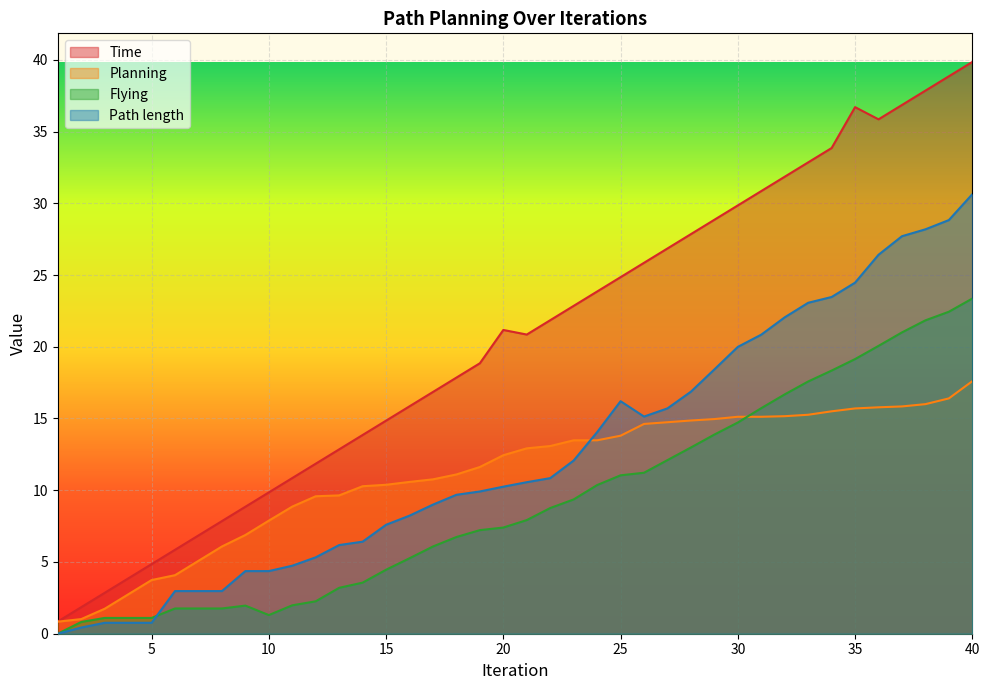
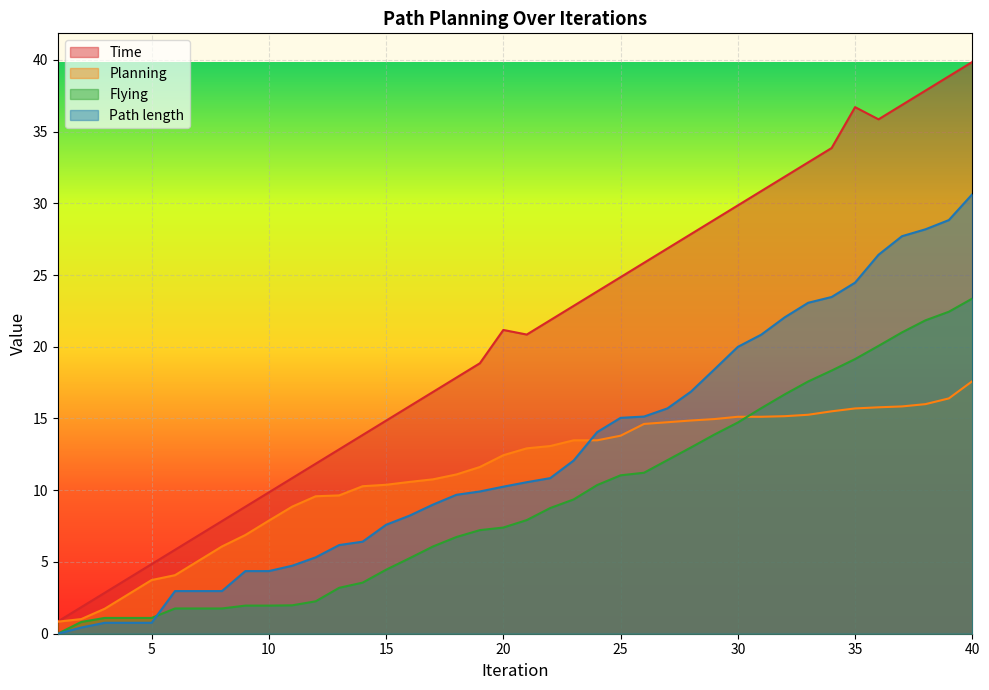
  {
    "Time": {
      "5": 4.9,
      "10": 9.9,
      "15": 14.9,
      "20": 21.2,
      "25": 24.9,
      "30": 29.9,
      "35": 36.7,
      "40": 39.9
    },
    "Planning": {
      "5": 3.7,
      "10": 7.9,
      "15": 10.4,
      "20": 12.4,
      "25": 13.8,
      "30": 15.1,
      "35": 15.7,
      "40": 17.6
    },
    "Flying": {
      "5": 1.1,
-     "10": 1.3,
+     "10": 2.0,
      "15": 4.5,
      "20": 7.4,
      "25": 11.0,
      "30": 14.7,
      "35": 19.1,
      "40": 23.4
    },
    "Path length": {
      "5": 0.8,
      "10": 4.4,
      "15": 7.6,
      "20": 10.2,
-     "25": 16.2,
+     "25": 15.0,
      "30": 20.0,
      "35": 24.5,
      "40": 30.6
    }
  }
